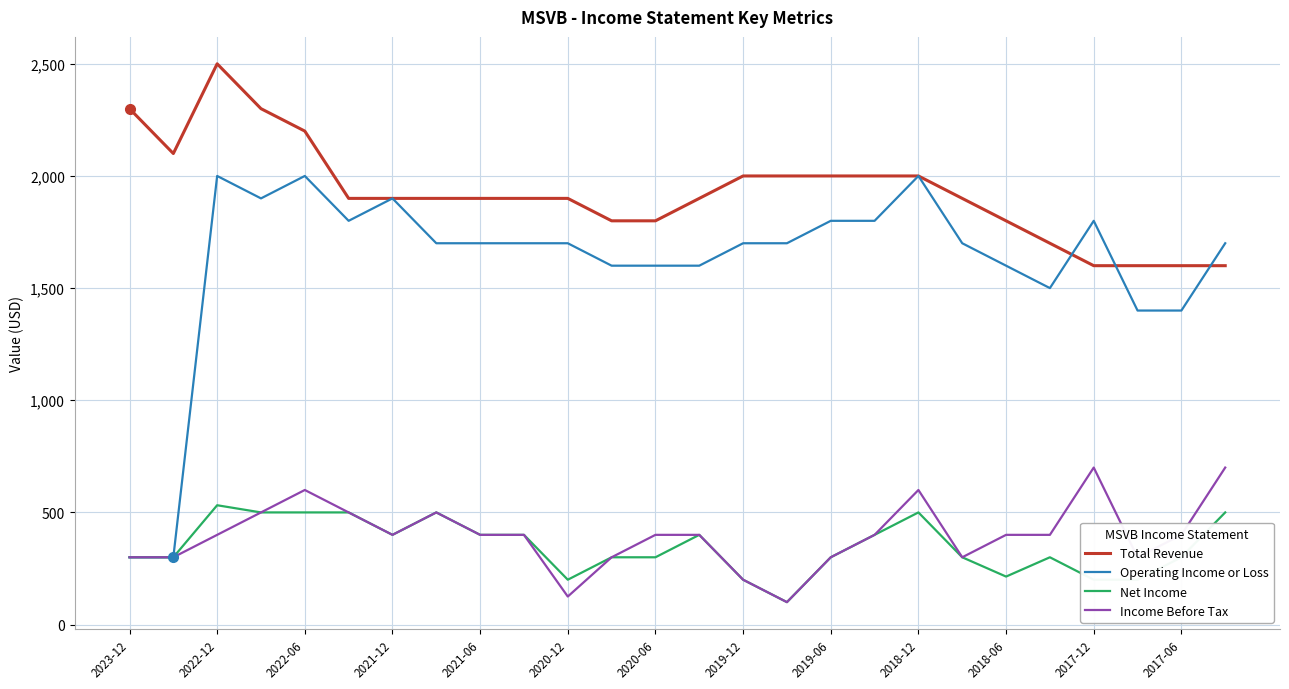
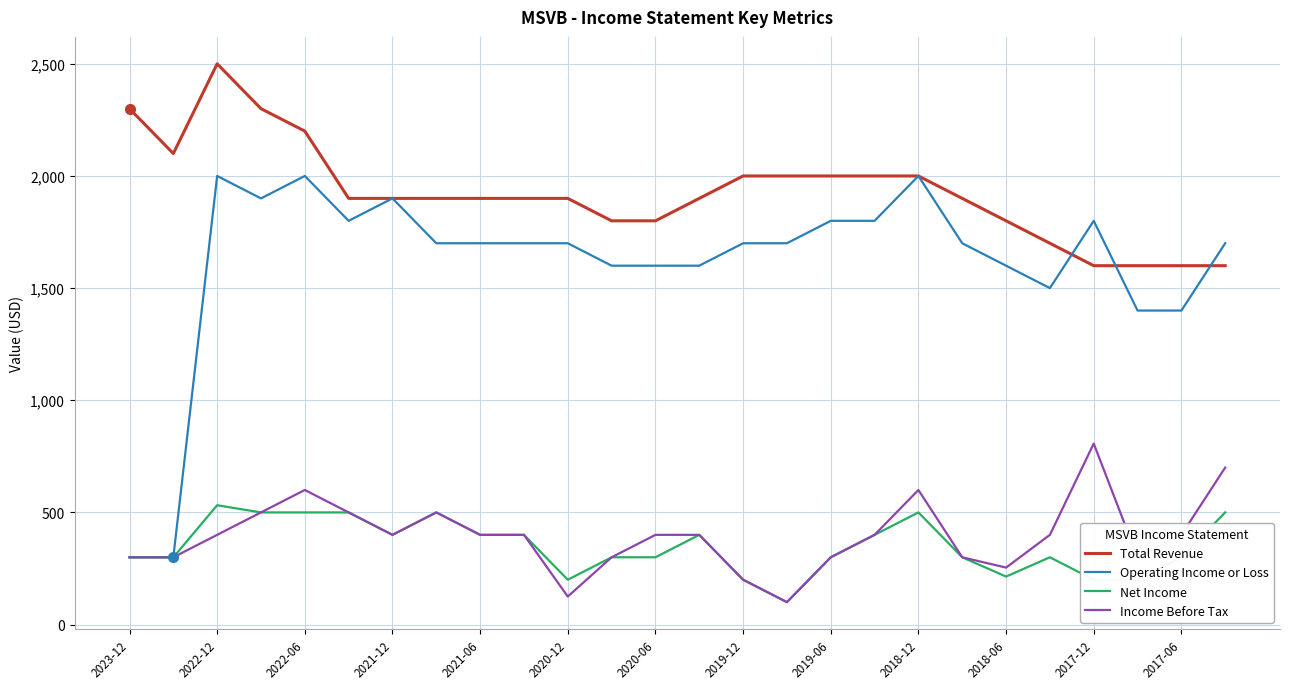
  {
    "Net Income": {
      "2022-12": 530,
      "2022-06": 500,
      "2020-12": 200,
      "2020-06": 300,
      "2018-12": 500,
      "2018-06": 210
    },
    "Income Before Tax": {
      "2022-12": 400,
      "2022-06": 600,
      "2020-12": 130,
      "2020-06": 400,
      "2018-12": 600,
-     "2018-06": 400,
-     "2017-12": 700
+     "2018-06": 250,
+     "2017-12": 810
    }
  }
